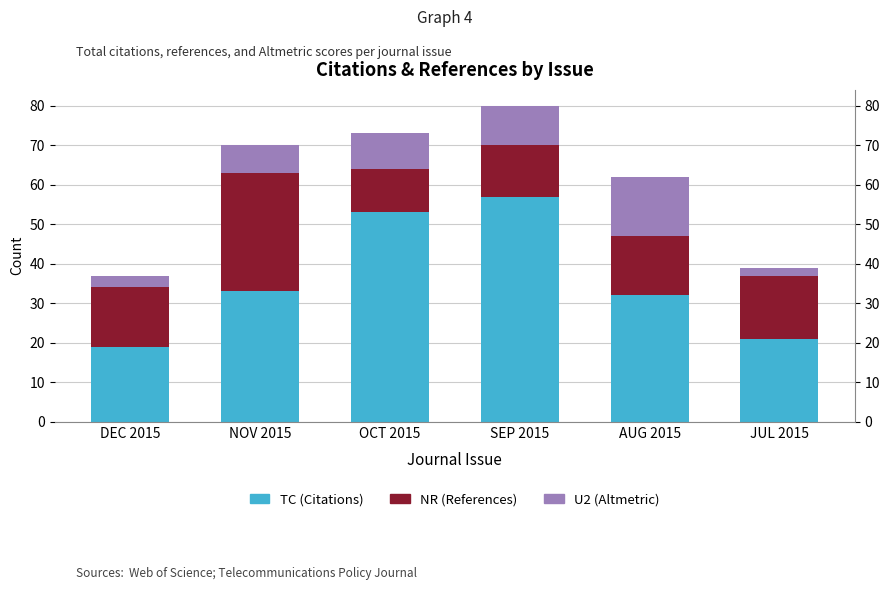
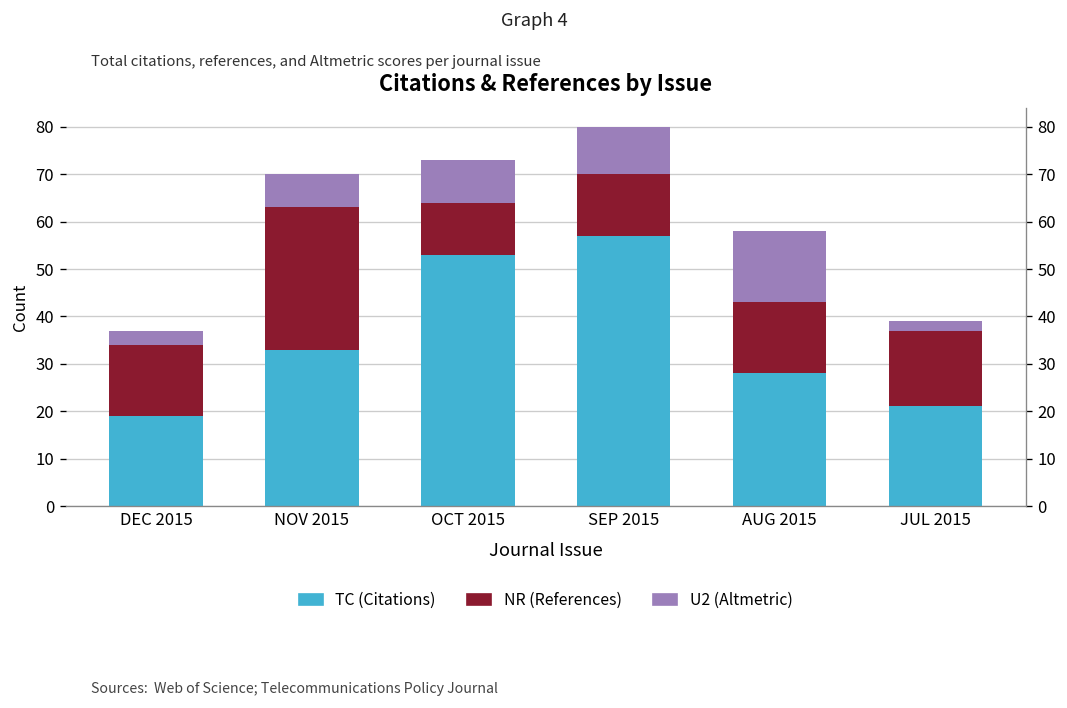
  {
    "TC (Citations)": {
      "DEC 2015": 19,
      "NOV 2015": 33,
      "OCT 2015": 53,
      "SEP 2015": 57,
-     "AUG 2015": 32,
+     "AUG 2015": 28,
      "JUL 2015": 21
    },
    "NR (References)": {
      "DEC 2015": 15,
      "NOV 2015": 30,
      "OCT 2015": 11,
      "SEP 2015": 13,
      "AUG 2015": 15,
      "JUL 2015": 16
    },
    "U2 (Altmetric)": {
      "DEC 2015": 3,
      "NOV 2015": 7,
      "OCT 2015": 9,
      "SEP 2015": 10,
      "AUG 2015": 15,
      "JUL 2015": 2
    }
  }
